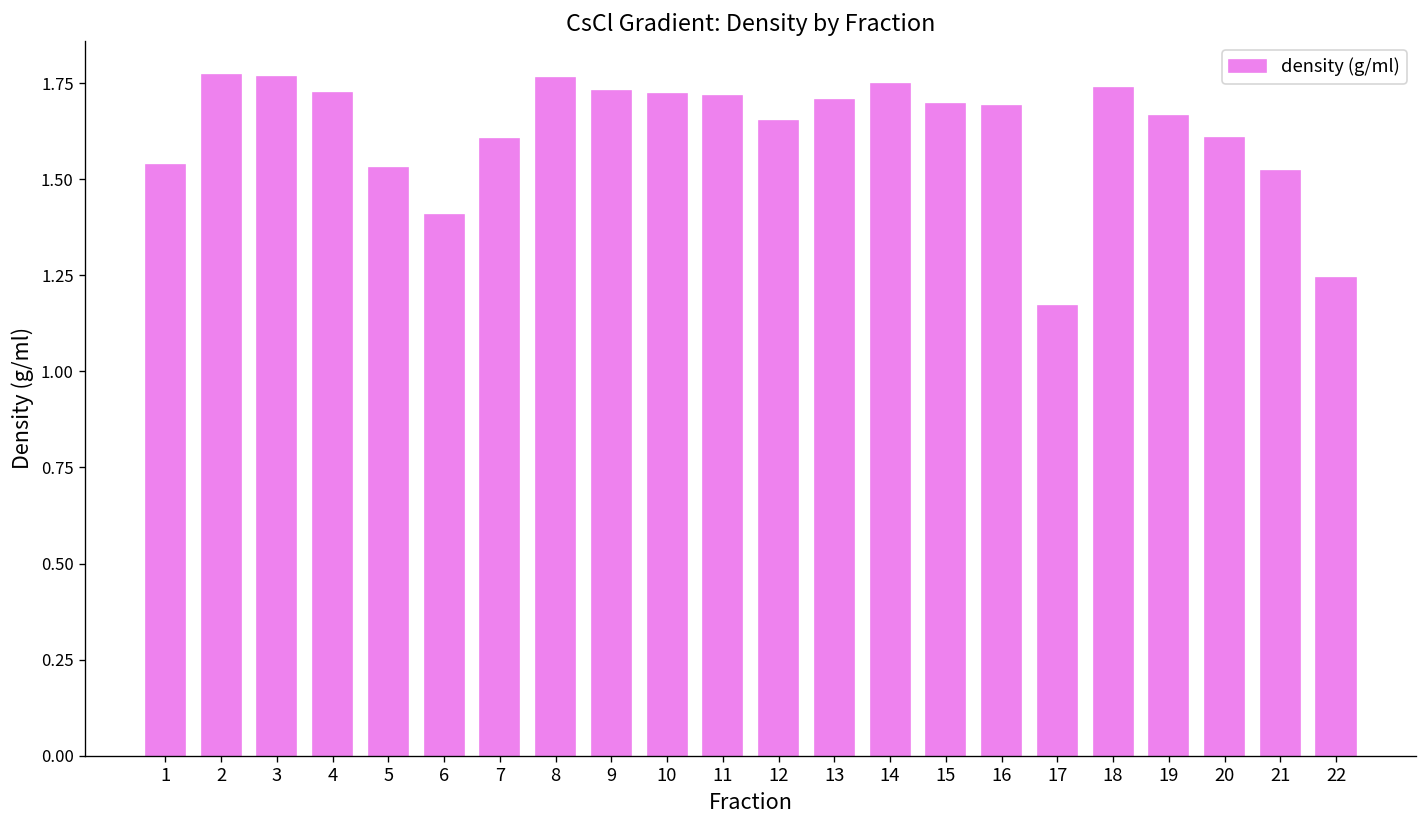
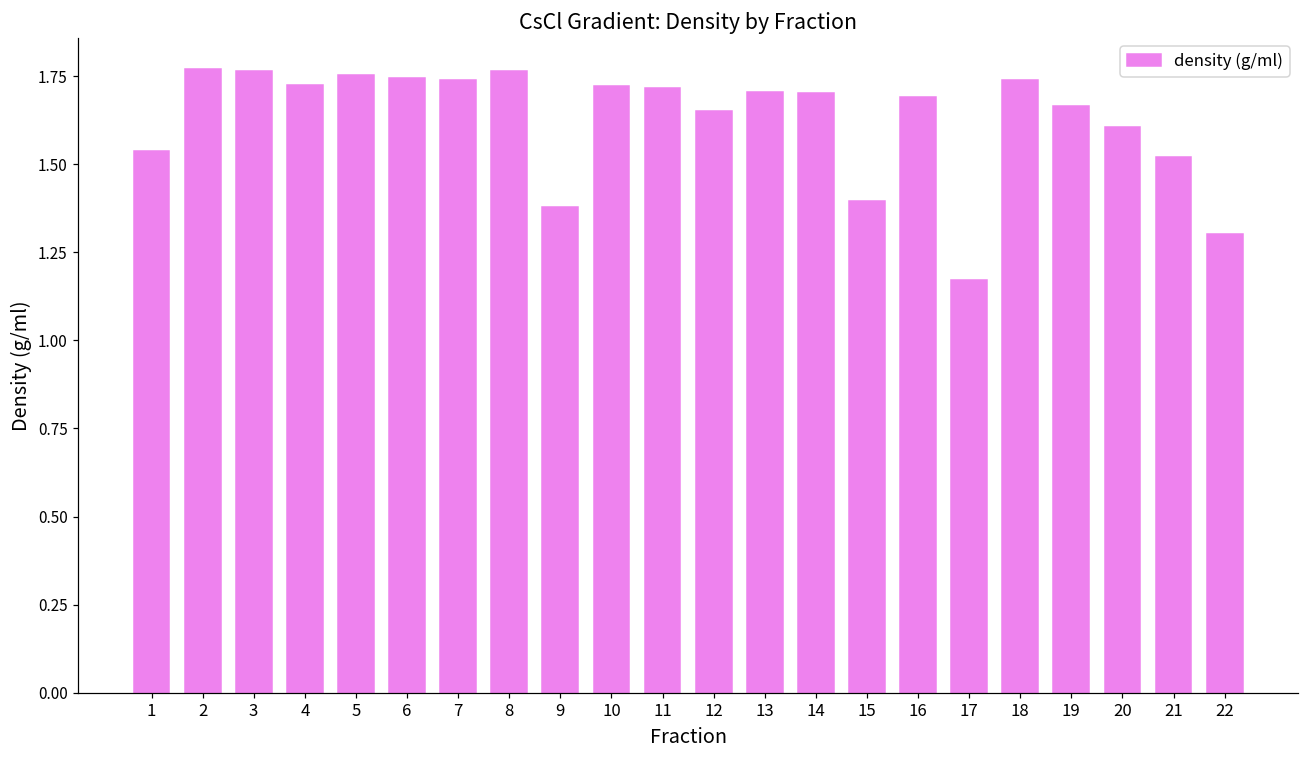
  {
    "1": 1.54,
    "2": 1.77,
    "3": 1.77,
    "4": 1.72,
-   "5": 1.53,
-   "6": 1.41,
-   "7": 1.61,
+   "5": 1.75,
+   "6": 1.75,
+   "7": 1.74,
    "8": 1.76,
-   "9": 1.73,
+   "9": 1.38,
    "10": 1.72,
    "11": 1.72,
    "12": 1.65,
    "13": 1.71,
-   "14": 1.75,
-   "15": 1.70,
+   "14": 1.70,
+   "15": 1.40,
    "16": 1.69,
    "17": 1.17,
    "18": 1.74,
    "19": 1.66,
    "20": 1.61,
    "21": 1.52,
-   "22": 1.24
+   "22": 1.30
  }
